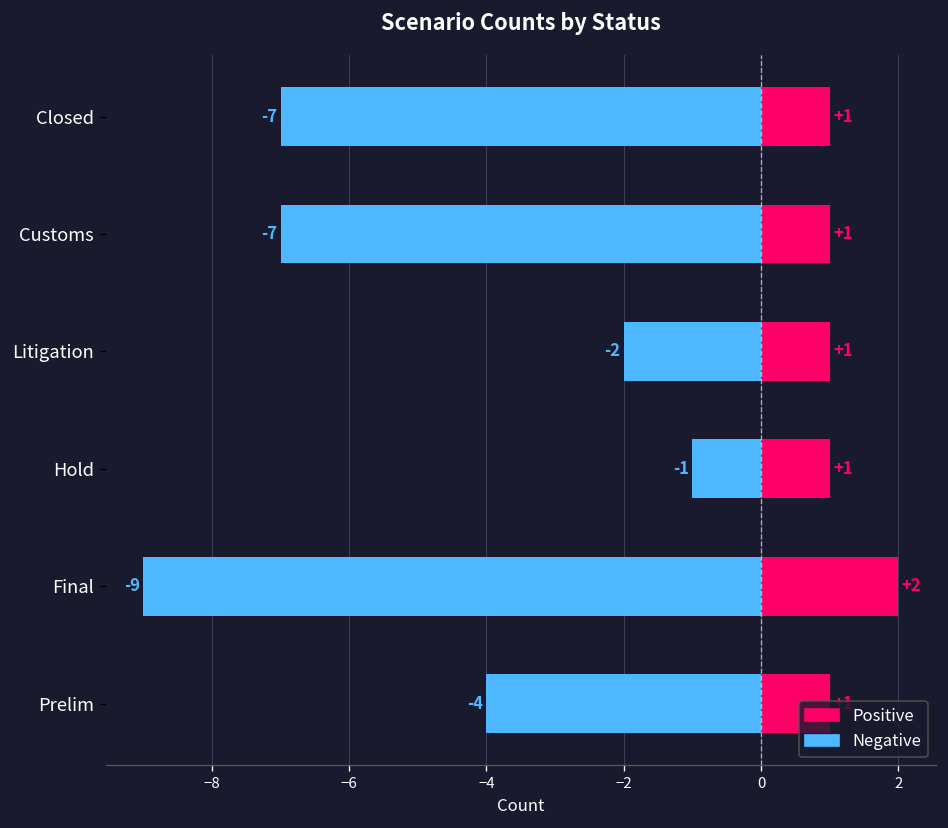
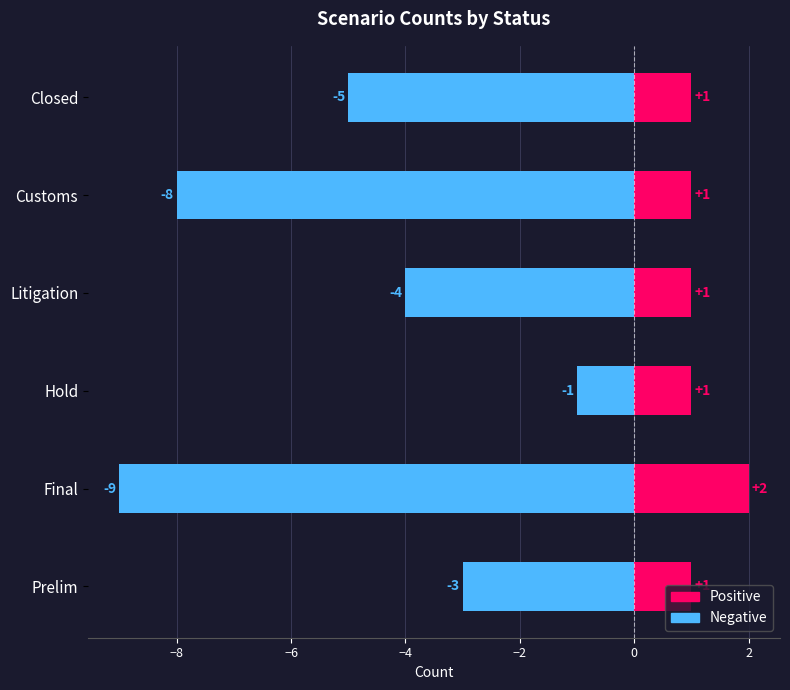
  {
    "Positive": {
      "Closed": "+1",
      "Customs": "+1",
      "Litigation": "+1",
      "Hold": "+1",
      "Final": "+2"
    },
    "Negative": {
-     "Closed": "-7",
-     "Customs": "-7",
-     "Litigation": "-2",
+     "Closed": "-5",
+     "Customs": "-8",
+     "Litigation": "-4",
      "Hold": "-1",
      "Final": "-9",
-     "Prelim": "-4"
+     "Prelim": "-3"
    }
  }
